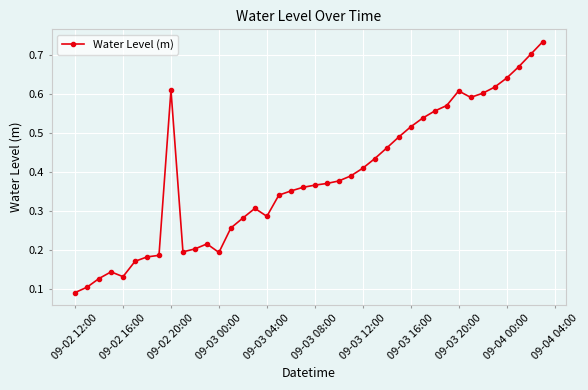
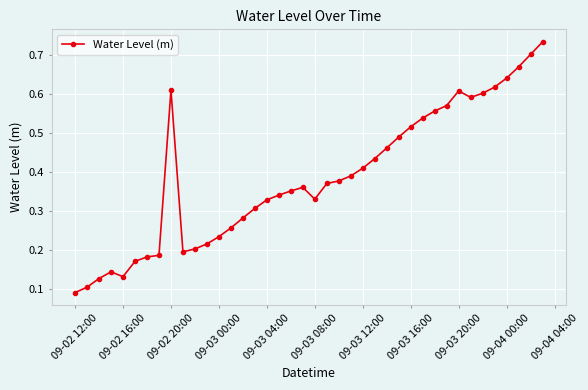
  {
    "09-02 12:00": 0.09,
    "09-02 16:00": 0.13,
    "09-02 20:00": 0.61,
-   "09-03 00:00": 0.19,
-   "09-03 04:00": 0.29,
-   "09-03 08:00": 0.37,
+   "09-03 00:00": 0.24,
+   "09-03 04:00": 0.33,
+   "09-03 08:00": 0.33,
    "09-03 12:00": 0.41,
    "09-03 16:00": 0.52,
    "09-03 20:00": 0.61,
    "09-04 00:00": 0.64
  }
